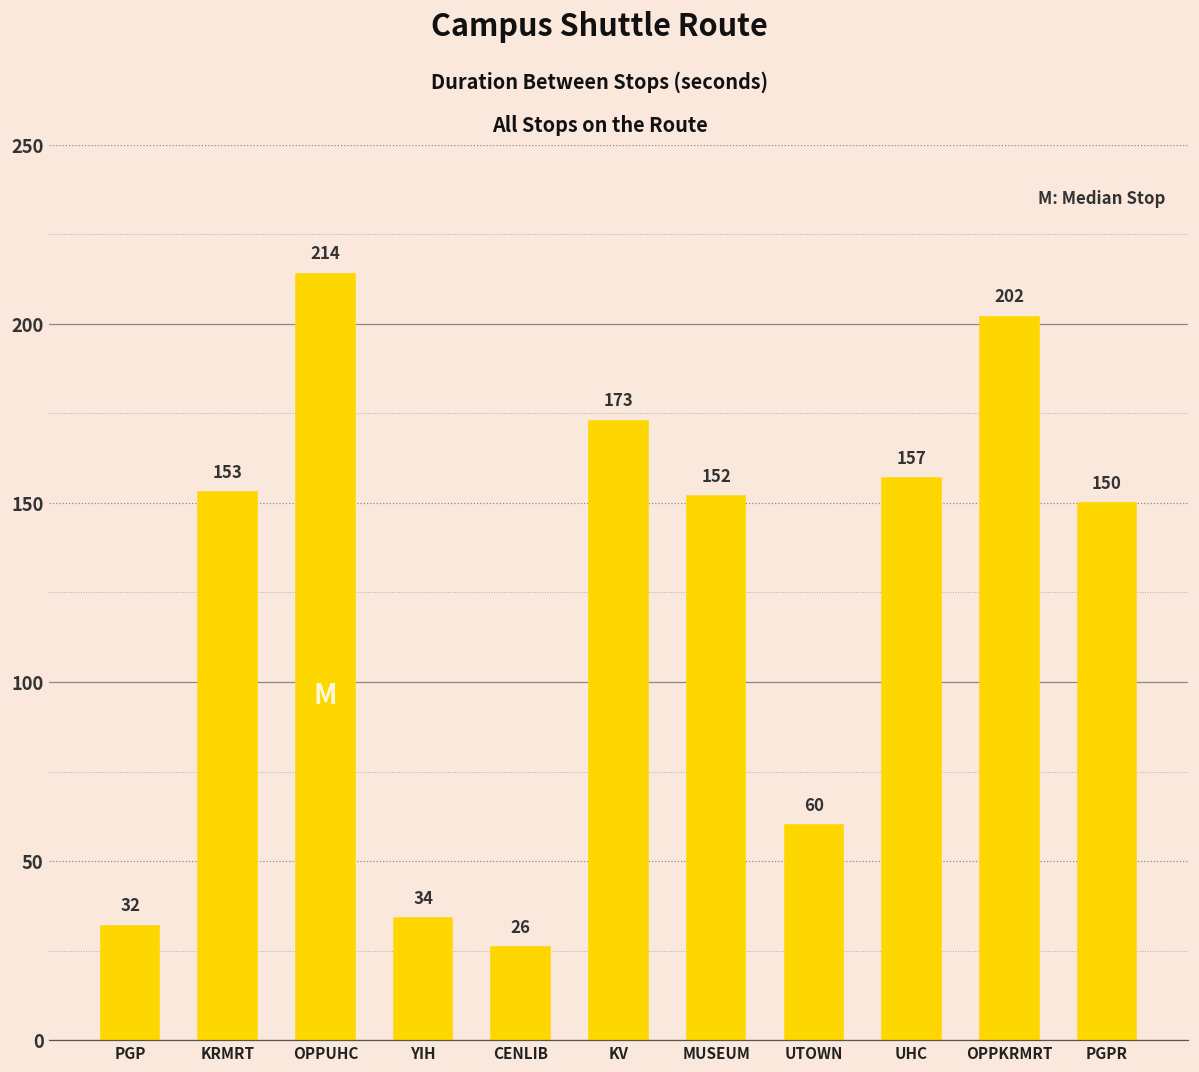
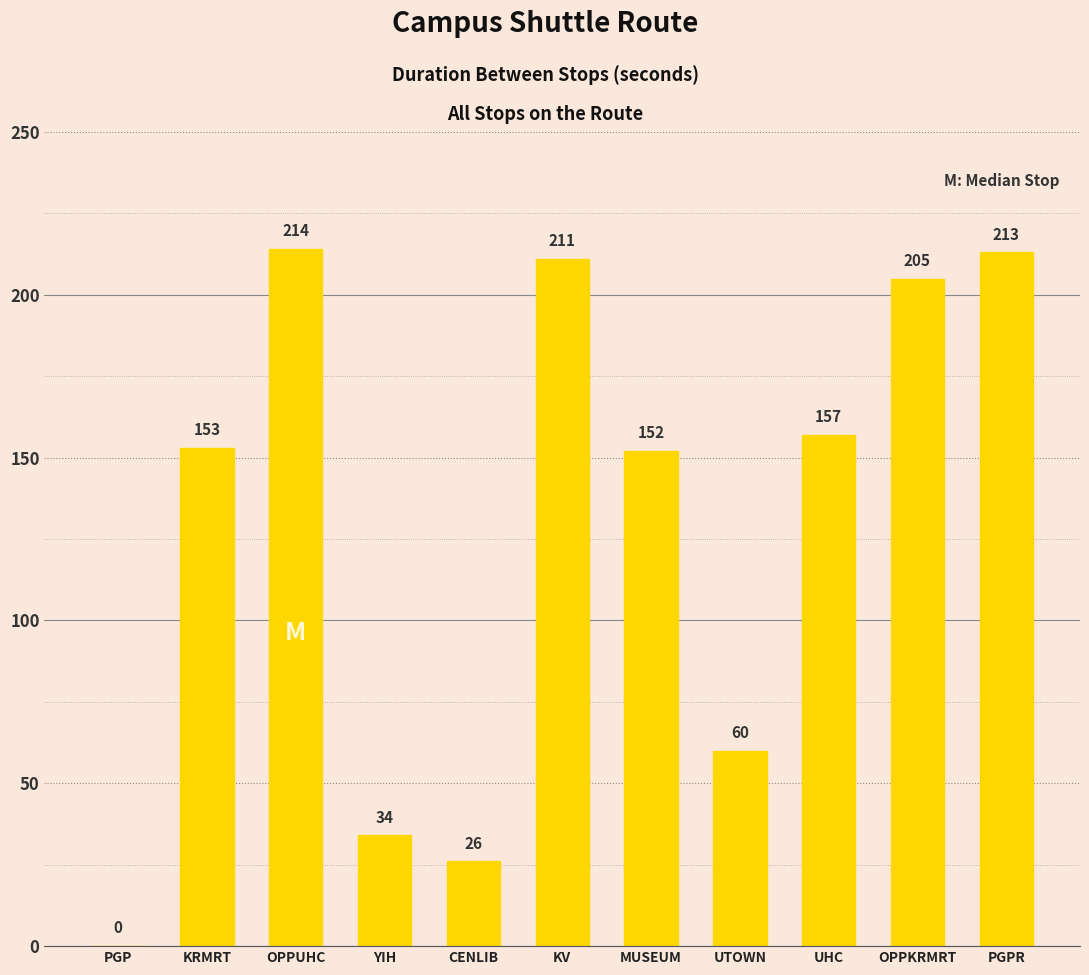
  {
-   "PGP": 32,
+   "PGP": 0,
    "KRMRT": 153,
    "OPPUHC": 214,
    "YIH": 34,
    "CENLIB": 26,
-   "KV": 173,
+   "KV": 211,
    "MUSEUM": 152,
    "UTOWN": 60,
    "UHC": 157,
-   "OPPKRMRT": 202,
-   "PGPR": 150
+   "OPPKRMRT": 205,
+   "PGPR": 213
  }
